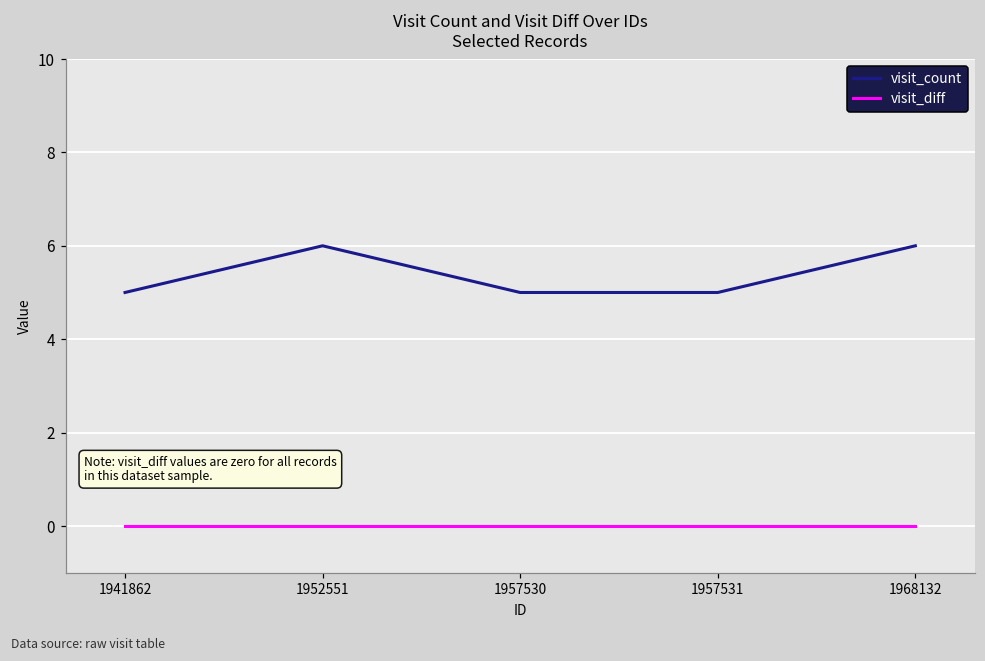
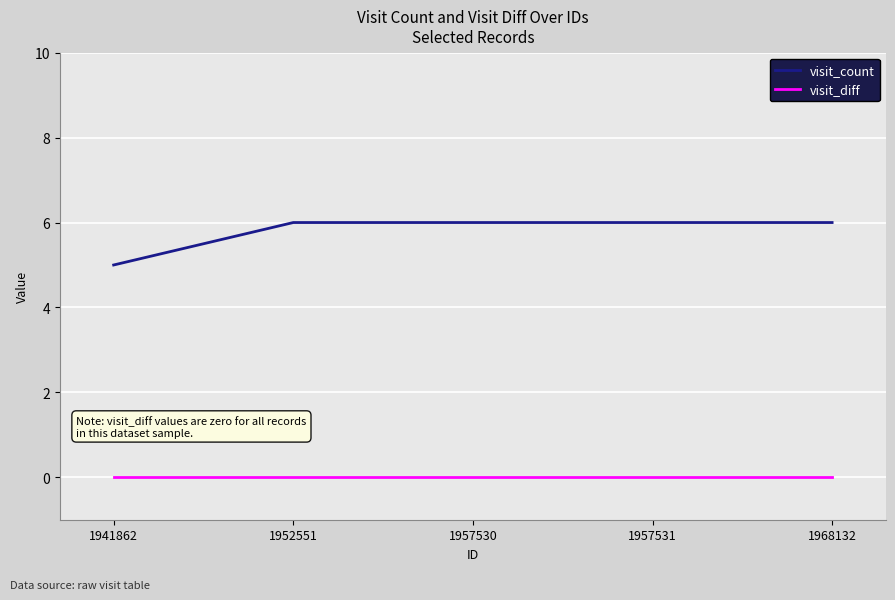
  {
    "visit_count": {
      "1941862": 5,
      "1952551": 6,
-     "1957530": 5,
-     "1957531": 5,
+     "1957530": 6,
+     "1957531": 6,
      "1968132": 6
    },
    "visit_diff": {
      "1941862": 0,
      "1952551": 0,
      "1957530": 0,
      "1957531": 0,
      "1968132": 0
    }
  }
